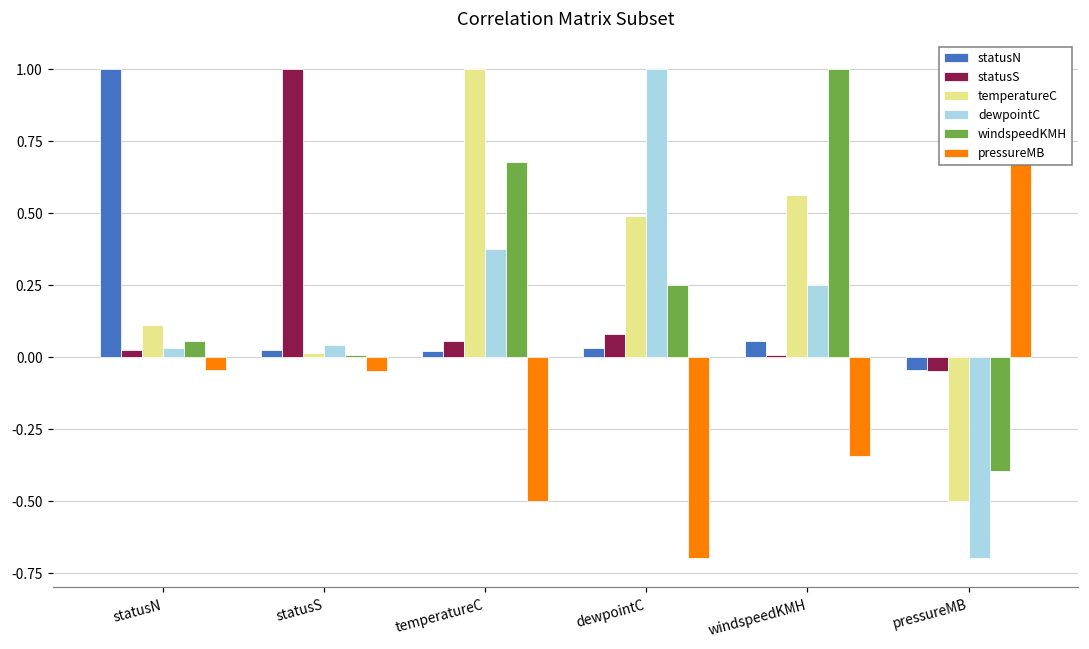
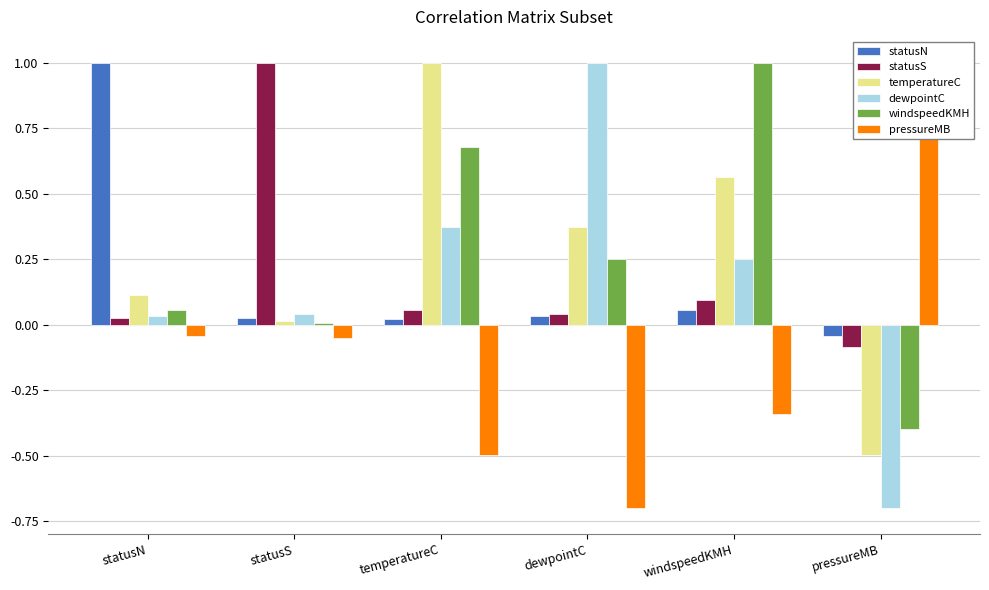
  {
    "statusN": {
      "statusN": 1.00,
      "statusS": 0.03,
      "temperatureC": 0.02,
      "dewpointC": 0.03,
      "windspeedKMH": 0.05,
      "pressureMB": -0.04
    },
    "statusS": {
      "statusN": 0.03,
      "statusS": 1.00,
      "temperatureC": 0.06,
-     "dewpointC": 0.08,
-     "windspeedKMH": 0.01,
-     "pressureMB": -0.05
+     "dewpointC": 0.04,
+     "windspeedKMH": 0.09,
+     "pressureMB": -0.08
    },
    "temperatureC": {
      "statusN": 0.11,
      "statusS": 0.01,
      "temperatureC": 1.00,
-     "dewpointC": 0.49,
+     "dewpointC": 0.37,
      "windspeedKMH": 0.56,
      "pressureMB": -0.50
    },
    "dewpointC": {
      "statusN": 0.03,
      "statusS": 0.04,
      "temperatureC": 0.37,
      "dewpointC": 1.00,
      "windspeedKMH": 0.25,
      "pressureMB": -0.70
    },
    "windspeedKMH": {
      "statusN": 0.05,
      "temperatureC": 0.68,
      "dewpointC": 0.25,
      "windspeedKMH": 1.00,
      "pressureMB": -0.40
    },
    "pressureMB": {
      "statusN": -0.04,
      "statusS": -0.05,
      "temperatureC": -0.50,
      "dewpointC": -0.70,
      "windspeedKMH": -0.34
    }
  }
